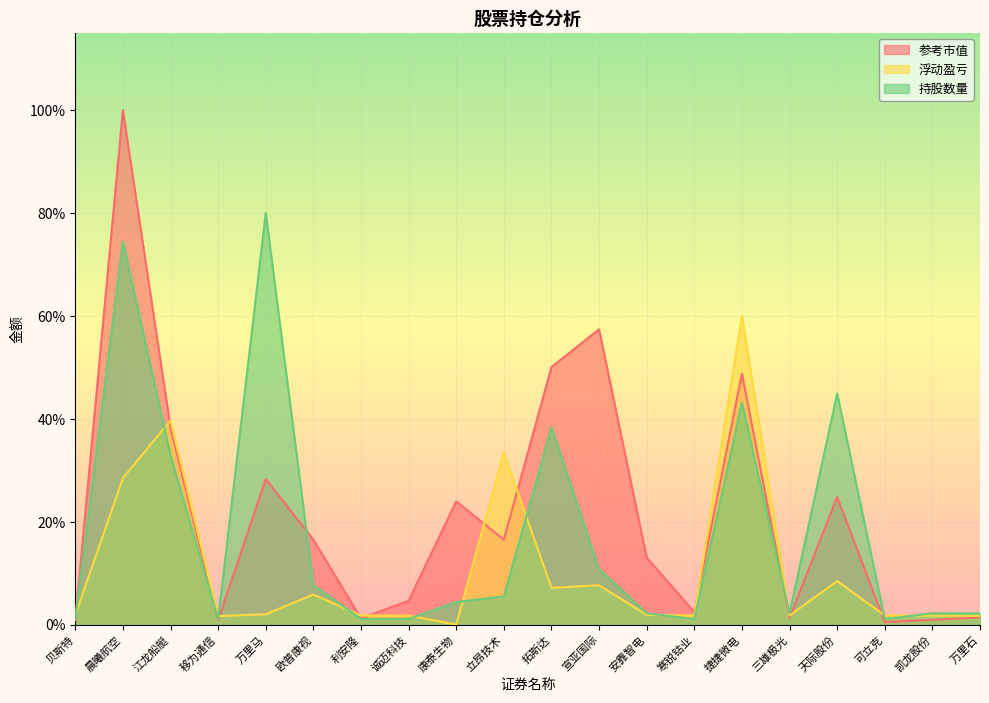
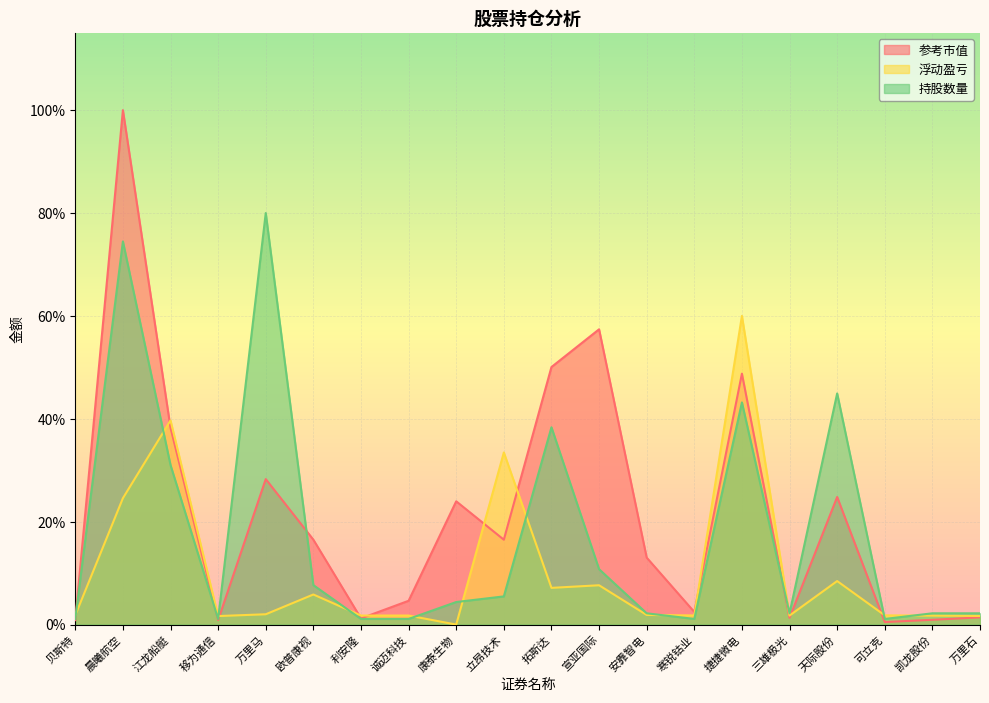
  {
    "参考市值": {
      "晨曦航空": "100%",
      "江龙船艇": "38%",
      "万里马": "28%",
      "欧普康视": "17%",
      "诚迈科技": "5%",
      "康泰生物": "24%",
      "立昂技术": "16%",
      "拓斯达": "50%",
      "宣亚国际": "57%",
      "安靠智电": "13%",
      "寒锐钴业": "2%",
      "捷捷微电": "49%",
      "天际股份": "25%",
      "可立克": "0%",
      "凯龙股份": "1%"
    },
    "浮动盈亏": {
      "贝斯特": "2%",
-     "晨曦航空": "28%",
+     "晨曦航空": "25%",
      "江龙船艇": "40%",
      "移为通信": "2%",
      "万里马": "2%",
      "欧普康视": "6%",
      "利安隆": "2%",
      "诚迈科技": "2%",
      "康泰生物": "0%",
      "立昂技术": "33%",
      "拓斯达": "7%",
      "宣亚国际": "8%",
      "寒锐钴业": "2%",
      "捷捷微电": "60%",
      "天际股份": "8%",
      "可立克": "2%"
    },
    "持股数量": {
      "晨曦航空": "74%",
-     "江龙船艇": "33%",
+     "江龙船艇": "31%",
      "万里马": "80%",
      "欧普康视": "8%",
      "诚迈科技": "1%",
      "康泰生物": "4%",
      "立昂技术": "5%",
      "拓斯达": "38%",
      "宣亚国际": "11%",
      "寒锐钴业": "1%",
      "捷捷微电": "43%",
      "天际股份": "45%",
      "可立克": "1%",
      "万里石": "2%"
    }
  }
